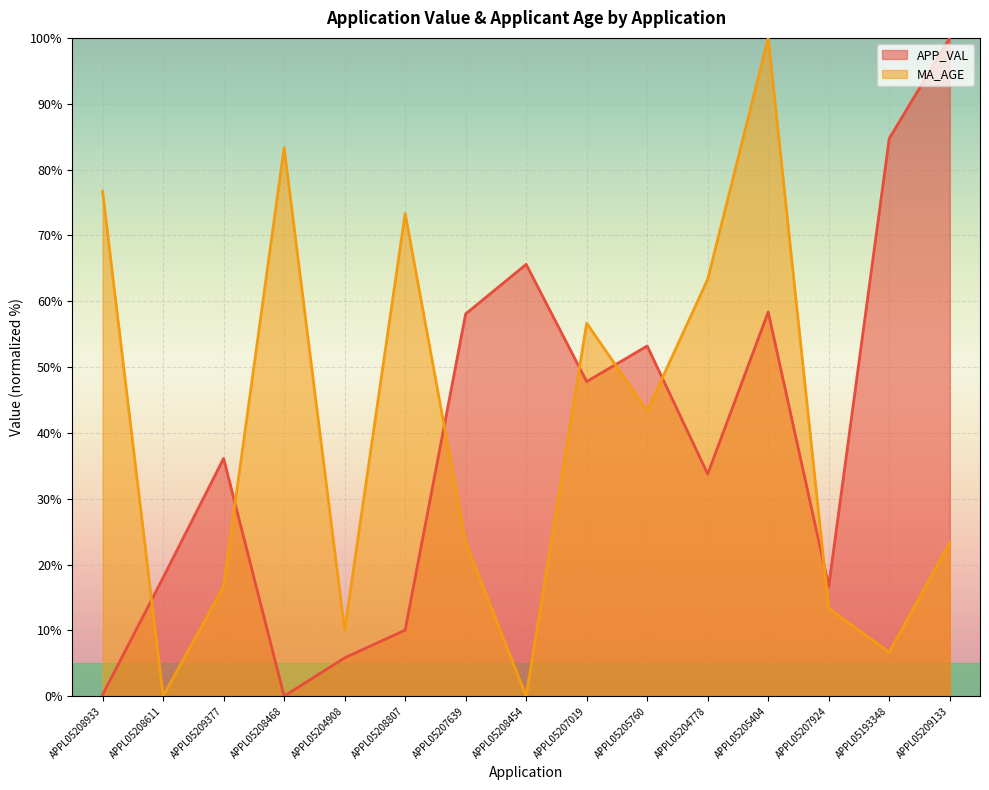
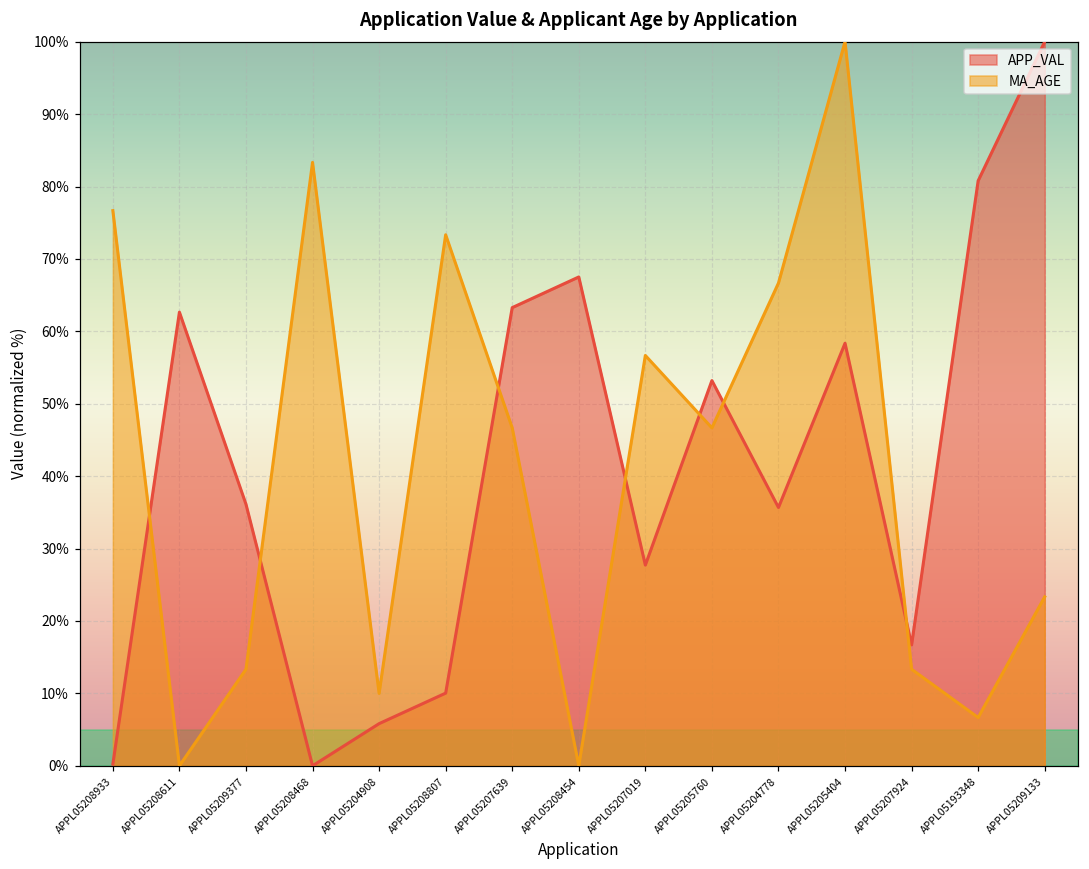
  {
    "APP_VAL": {
-     "APPL05208611": "18%",
+     "APPL05208611": "63%",
      "APPL05209377": "36%",
      "APPL05204908": "6%",
      "APPL05208807": "10%",
-     "APPL05207639": "58%",
-     "APPL05208454": "66%",
-     "APPL05207019": "48%",
+     "APPL05207639": "63%",
+     "APPL05208454": "68%",
+     "APPL05207019": "28%",
      "APPL05205760": "53%",
-     "APPL05204778": "34%",
+     "APPL05204778": "36%",
      "APPL05205404": "58%",
      "APPL05207924": "17%",
-     "APPL05193348": "85%",
+     "APPL05193348": "81%",
      "APPL05209133": "100%"
    },
    "MA_AGE": {
      "APPL05208933": "77%",
-     "APPL05209377": "17%",
+     "APPL05209377": "13%",
      "APPL05208468": "83%",
      "APPL05204908": "10%",
      "APPL05208807": "73%",
-     "APPL05207639": "23%",
+     "APPL05207639": "47%",
      "APPL05207019": "57%",
-     "APPL05205760": "43%",
-     "APPL05204778": "63%",
+     "APPL05205760": "47%",
+     "APPL05204778": "67%",
      "APPL05205404": "100%",
      "APPL05207924": "13%",
      "APPL05193348": "7%",
      "APPL05209133": "23%"
    }
  }
